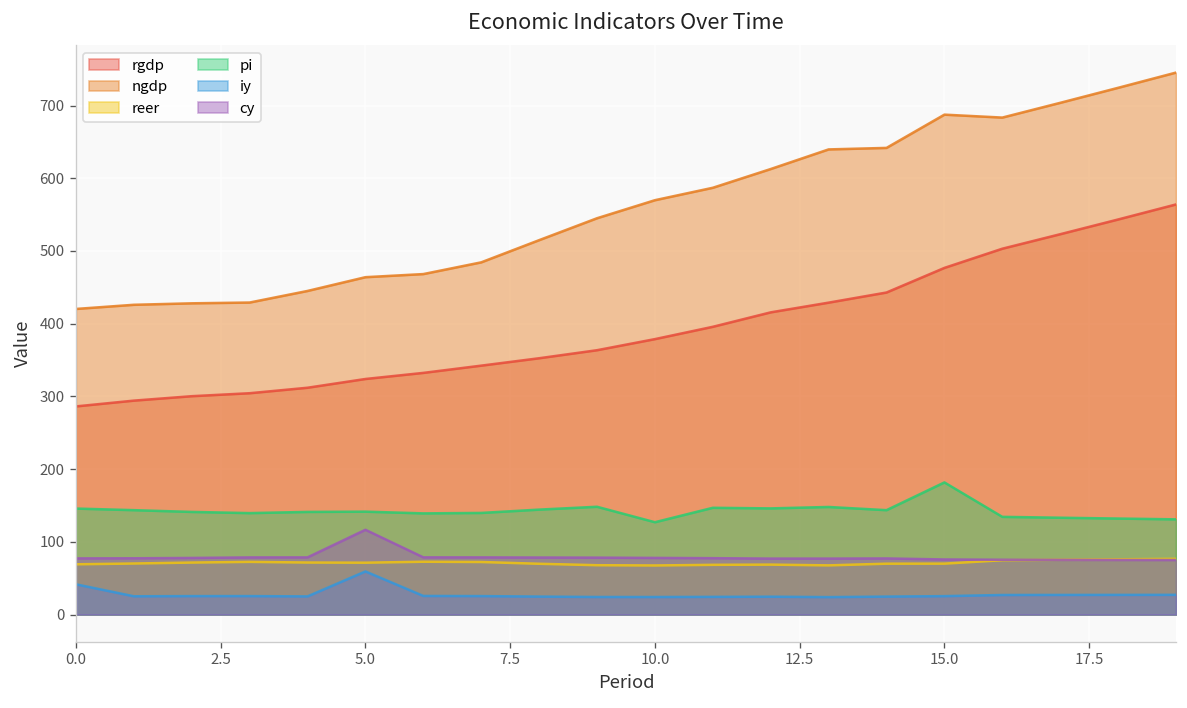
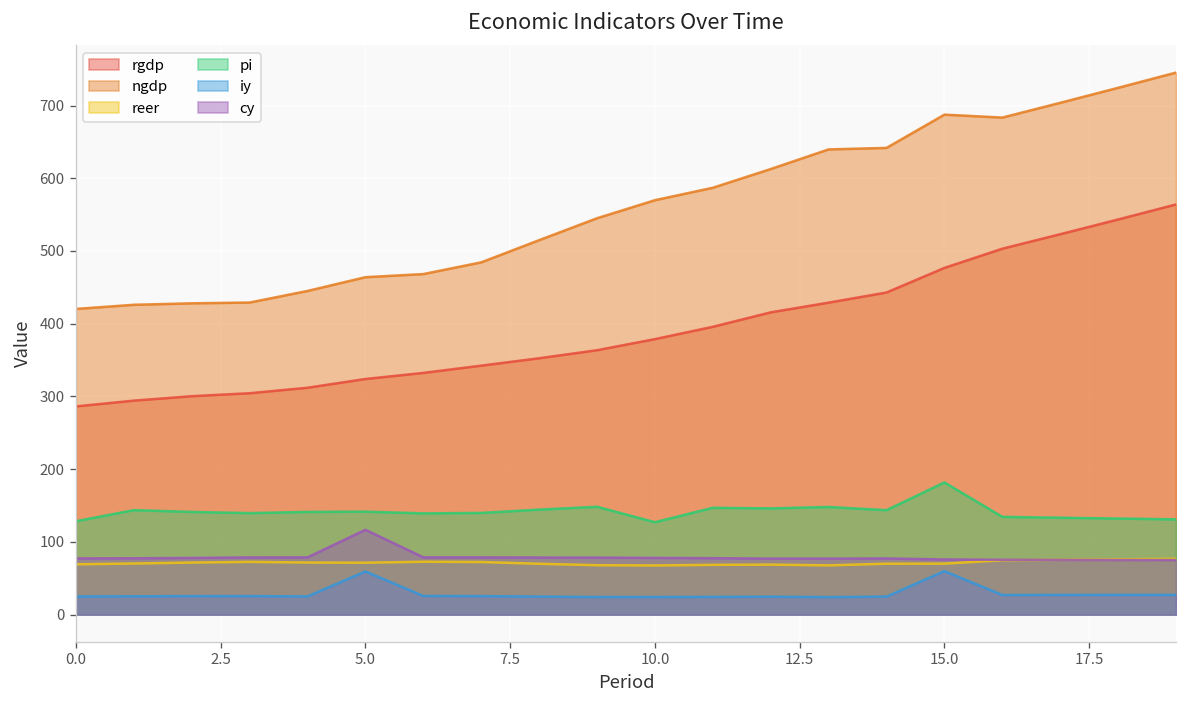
  {
    "pi": {
-     "0.0": 150,
+     "0.0": 130,
      "5.0": 140,
      "10.0": 130,
      "15.0": 180
    },
    "iy": {
-     "0.0": 40,
+     "0.0": 20,
      "5.0": 60,
      "10.0": 20,
-     "15.0": 30
+     "15.0": 60
    },
    "cy": {
      "0.0": 80,
      "5.0": 120,
      "10.0": 80,
      "15.0": 80
    }
  }
